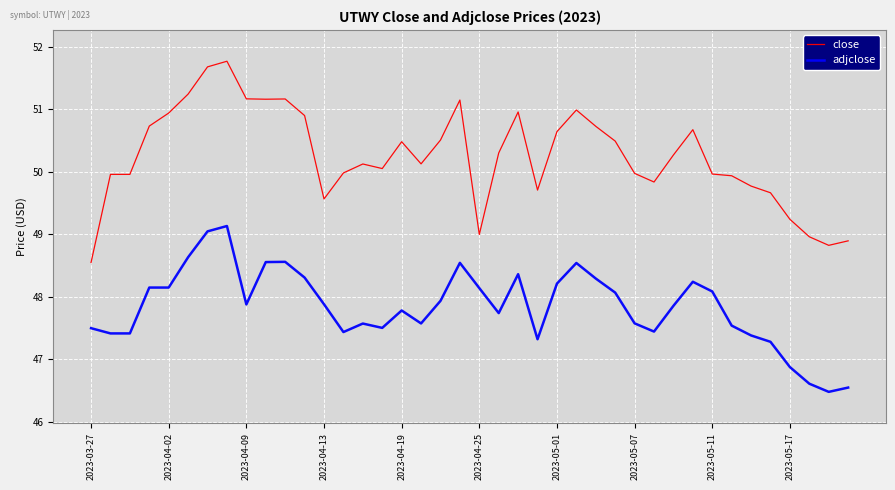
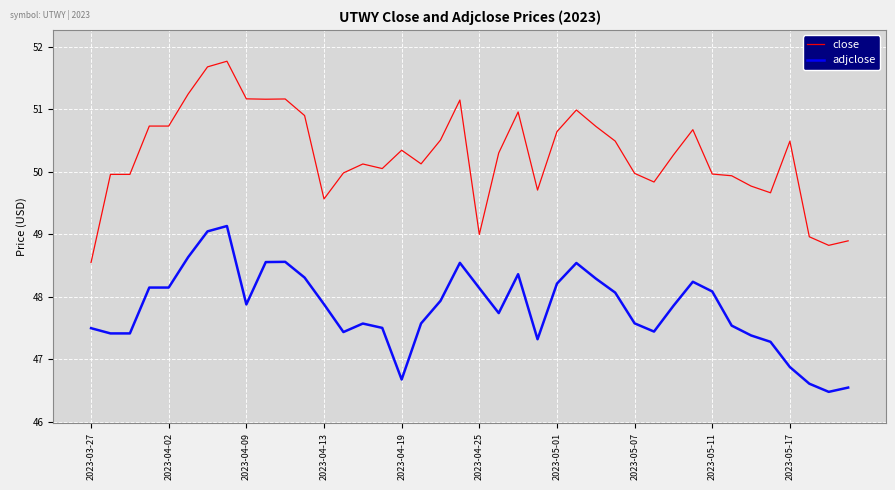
  {
    "close": {
      "2023-03-27": 48.5,
-     "2023-04-02": 50.9,
+     "2023-04-02": 50.7,
      "2023-04-09": 51.2,
      "2023-04-13": 49.6,
-     "2023-04-19": 50.5,
+     "2023-04-19": 50.3,
      "2023-04-25": 49.0,
      "2023-05-01": 50.6,
      "2023-05-07": 50.0,
      "2023-05-11": 50.0,
-     "2023-05-17": 49.2
+     "2023-05-17": 50.5
    },
    "adjclose": {
      "2023-03-27": 47.5,
      "2023-04-02": 48.1,
      "2023-04-09": 47.9,
      "2023-04-13": 47.9,
-     "2023-04-19": 47.8,
+     "2023-04-19": 46.7,
      "2023-04-25": 48.1,
      "2023-05-01": 48.2,
      "2023-05-07": 47.6,
      "2023-05-11": 48.1,
      "2023-05-17": 46.9
    }
  }
